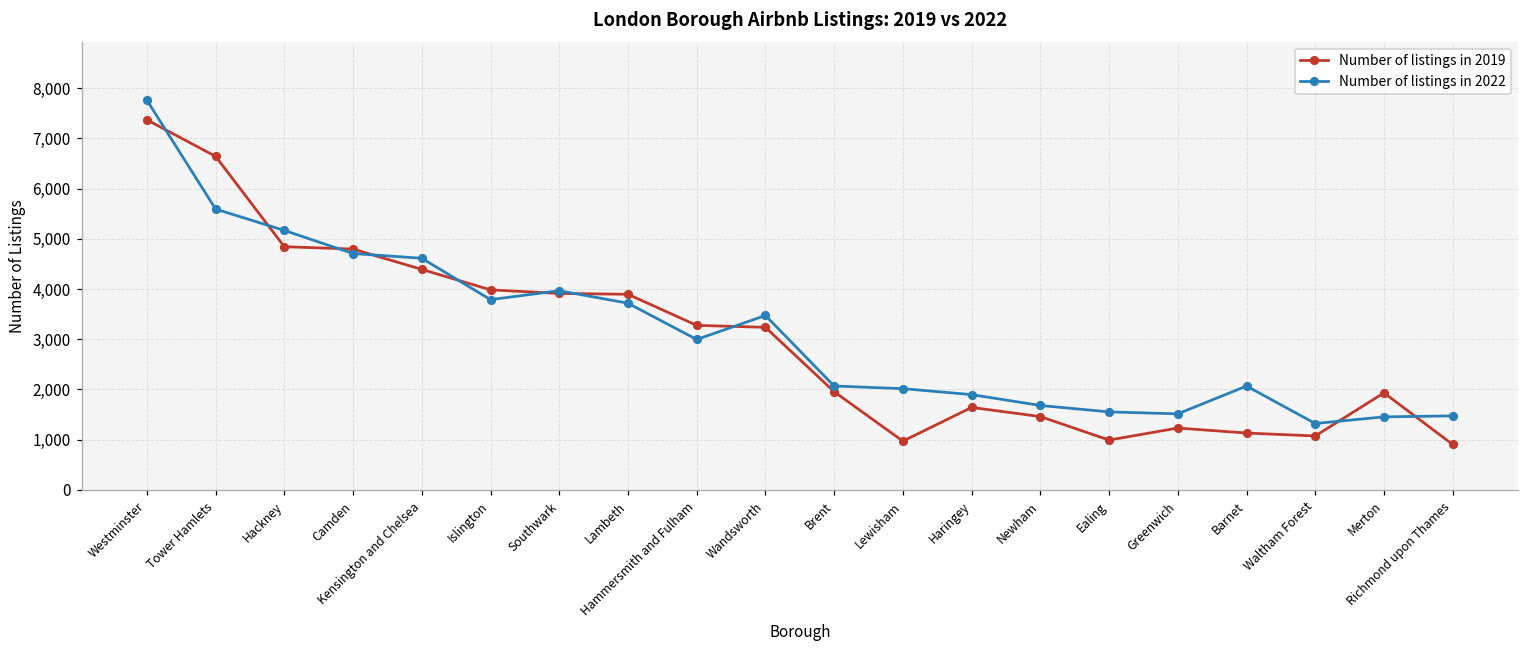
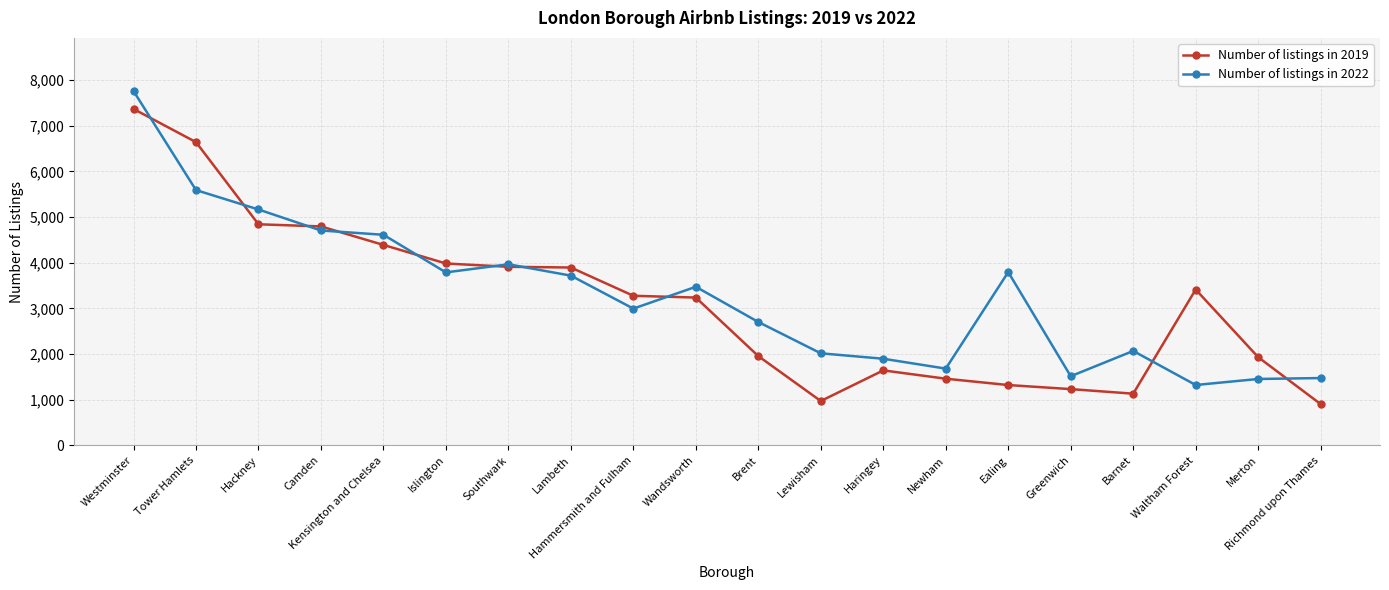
  {
    "Number of listings in 2019": {
      "Westminster": "7,400",
      "Tower Hamlets": "6,600",
      "Hackney": "4,800",
      "Camden": "4,800",
      "Kensington and Chelsea": "4,400",
      "Islington": "4,000",
      "Lambeth": "3,900",
      "Hammersmith and Fulham": "3,300",
      "Wandsworth": "3,200",
      "Brent": "2,000",
      "Lewisham": "1,000",
      "Haringey": "1,600",
      "Newham": "1,500",
-     "Ealing": "1,000",
+     "Ealing": "1,300",
      "Greenwich": "1,200",
      "Barnet": "1,100",
-     "Waltham Forest": "1,100",
+     "Waltham Forest": "3,400",
      "Merton": "1,900",
      "Richmond upon Thames": "900"
    },
    "Number of listings in 2022": {
      "Westminster": "7,800",
      "Tower Hamlets": "5,600",
      "Hackney": "5,200",
      "Camden": "4,700",
      "Kensington and Chelsea": "4,600",
      "Islington": "3,800",
      "Lambeth": "3,700",
      "Hammersmith and Fulham": "3,000",
      "Wandsworth": "3,500",
-     "Brent": "2,100",
+     "Brent": "2,700",
      "Lewisham": "2,000",
      "Haringey": "1,900",
      "Newham": "1,700",
-     "Ealing": "1,600",
+     "Ealing": "3,800",
      "Greenwich": "1,500",
      "Barnet": "2,100",
      "Waltham Forest": "1,300",
      "Merton": "1,500",
      "Richmond upon Thames": "1,500"
    }
  }
